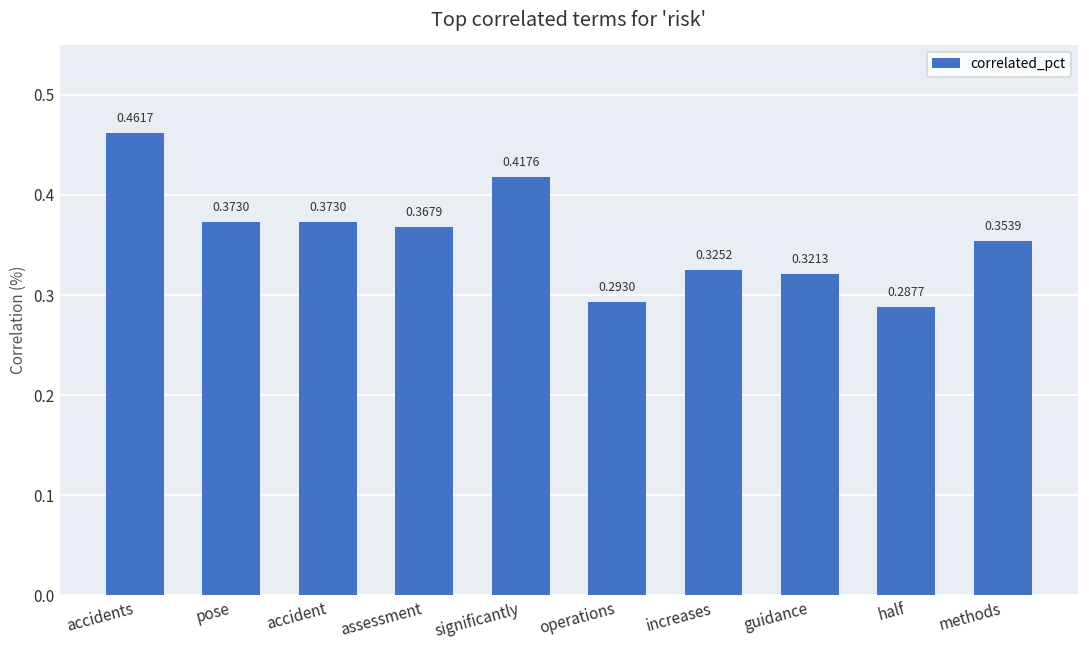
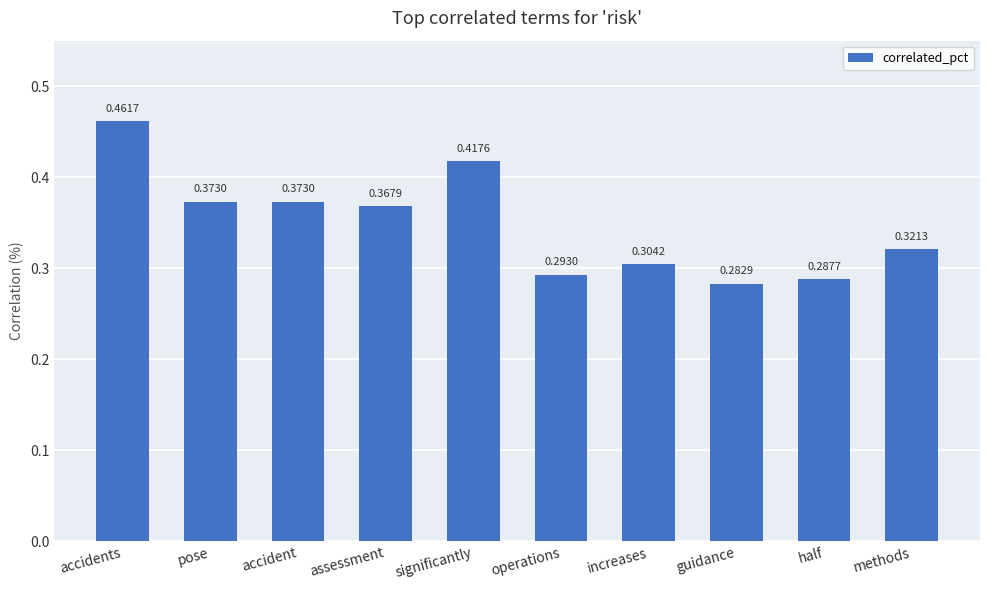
  {
    "accidents": 0.4617,
    "pose": 0.3730,
    "accident": 0.3730,
    "assessment": 0.3679,
    "significantly": 0.4176,
    "operations": 0.2930,
-   "increases": 0.3252,
-   "guidance": 0.3213,
+   "increases": 0.3042,
+   "guidance": 0.2829,
    "half": 0.2877,
-   "methods": 0.3539
+   "methods": 0.3213
  }
